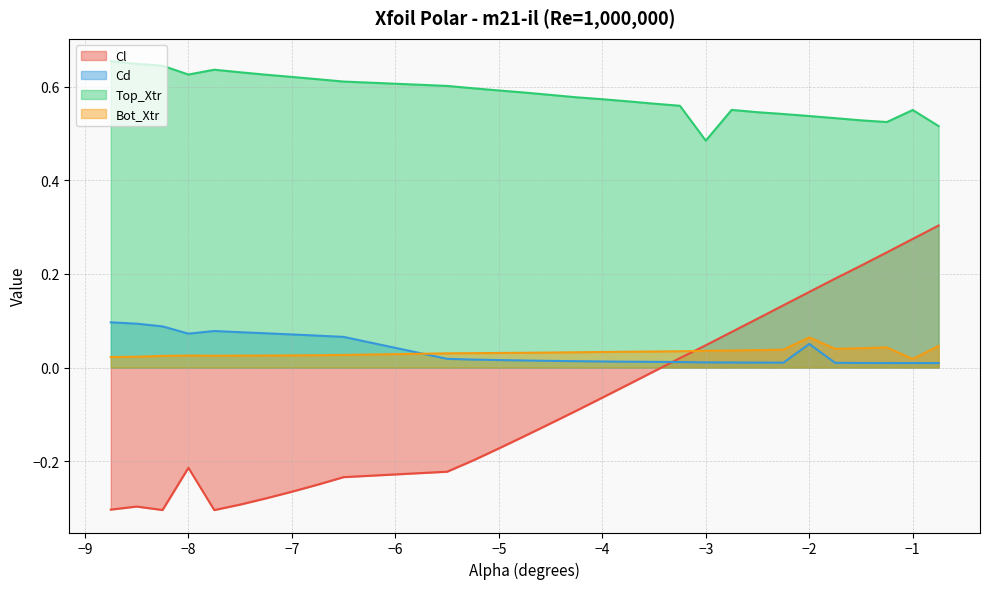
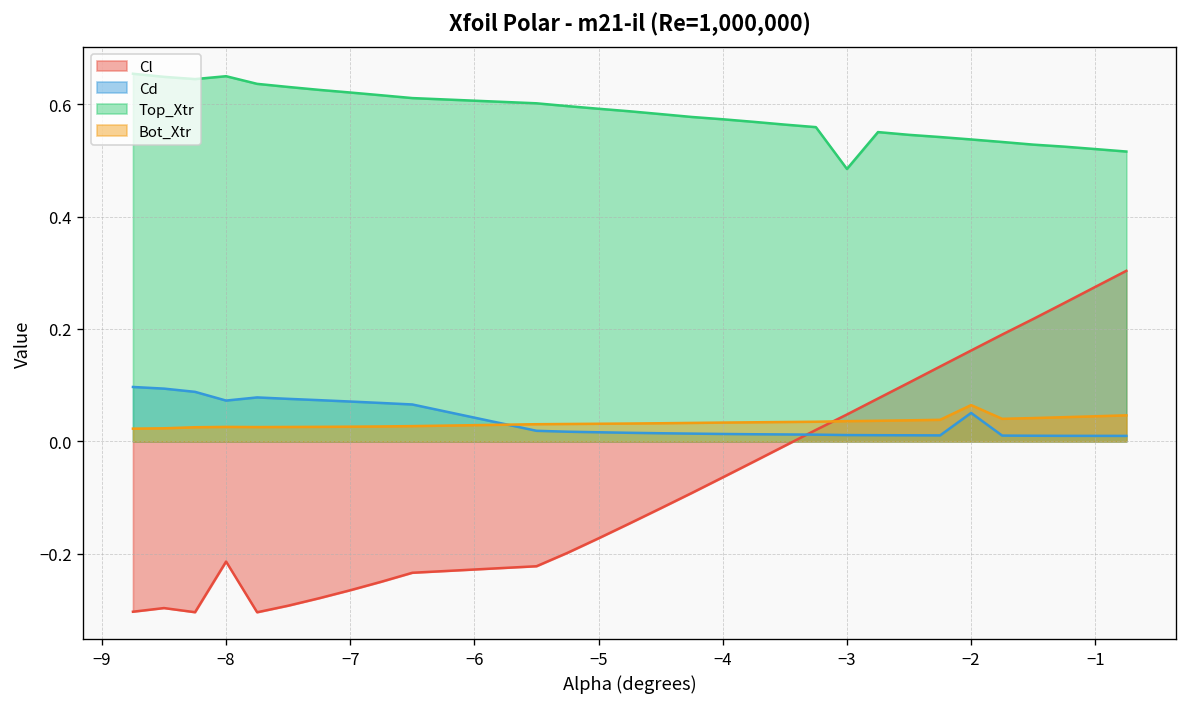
  {
    "Cd": {
      "−8": 0.07,
      "−7": 0.07,
      "−5": 0.02,
      "−4": 0.01,
      "−3": 0.01,
      "−2": 0.05,
      "−1": 0.01
    },
    "Top_Xtr": {
-     "−8": 0.63,
+     "−8": 0.65,
      "−7": 0.62,
      "−5": 0.59,
      "−4": 0.57,
      "−3": 0.48,
      "−2": 0.54,
-     "−1": 0.55
+     "−1": 0.52
    },
    "Bot_Xtr": {
      "−8": 0.03,
      "−7": 0.03,
      "−5": 0.03,
      "−4": 0.03,
      "−3": 0.04,
      "−2": 0.06,
-     "−1": 0.02
+     "−1": 0.04
    }
  }
